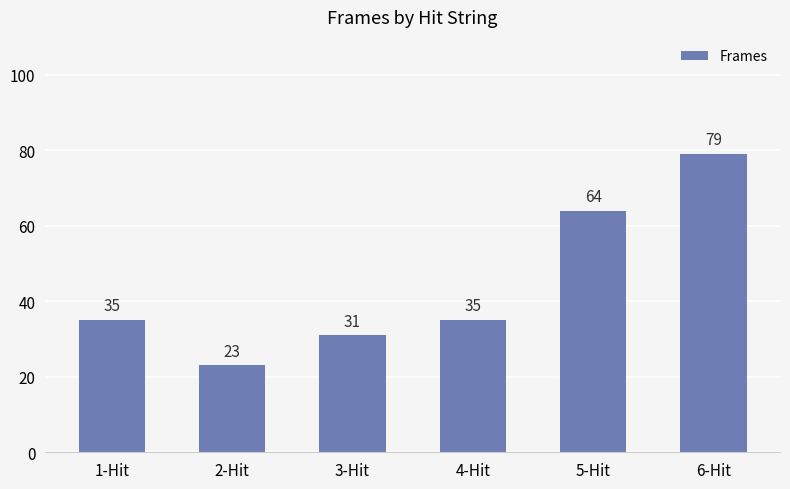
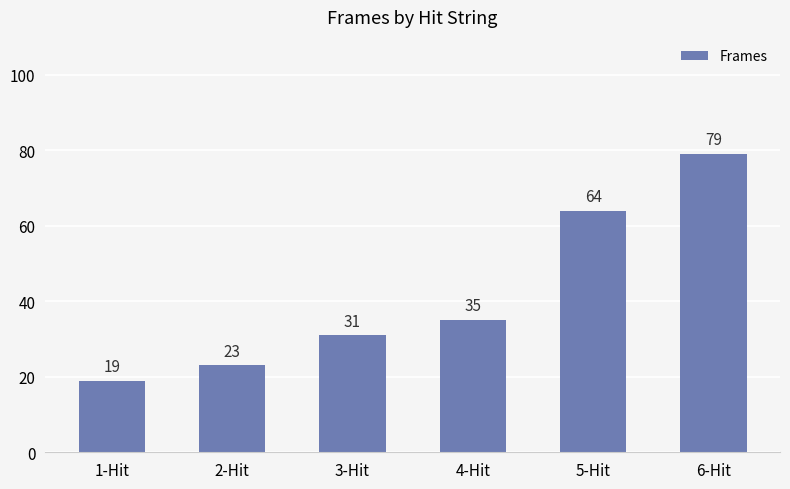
  {
-   "1-Hit": 35,
+   "1-Hit": 19,
    "2-Hit": 23,
    "3-Hit": 31,
    "4-Hit": 35,
    "5-Hit": 64,
    "6-Hit": 79
  }
